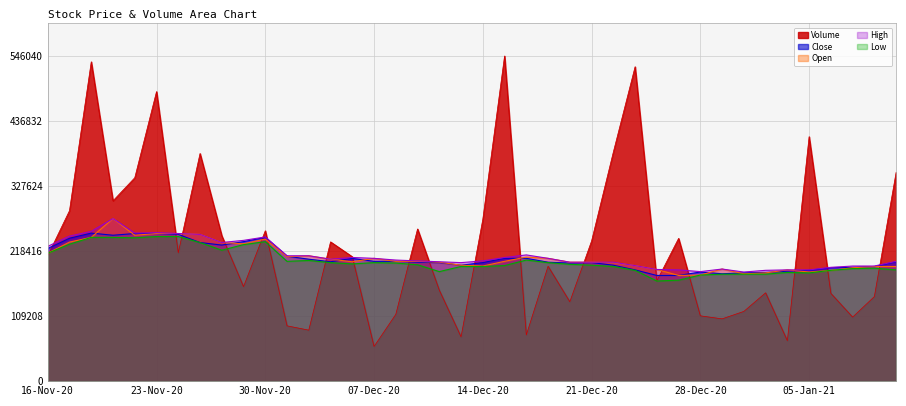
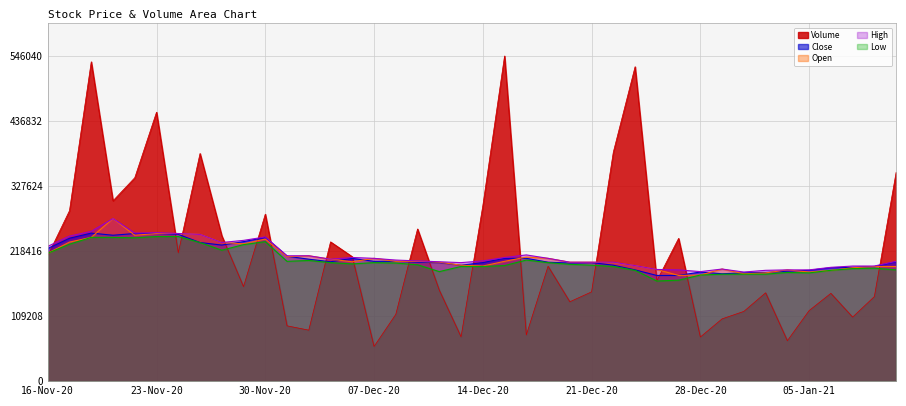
  {
    "Volume": {
-     "23-Nov-20": 490000,
-     "30-Nov-20": 250000,
+     "23-Nov-20": 450000,
+     "30-Nov-20": 280000,
      "07-Dec-20": 60000,
-     "14-Dec-20": 270000,
-     "21-Dec-20": 240000,
-     "28-Dec-20": 110000,
-     "05-Jan-21": 410000
+     "14-Dec-20": 290000,
+     "21-Dec-20": 150000,
+     "28-Dec-20": 70000,
+     "05-Jan-21": 120000
    },
    "Low": {
      "23-Nov-20": 240000,
      "30-Nov-20": 230000,
      "21-Dec-20": 190000
    }
  }
